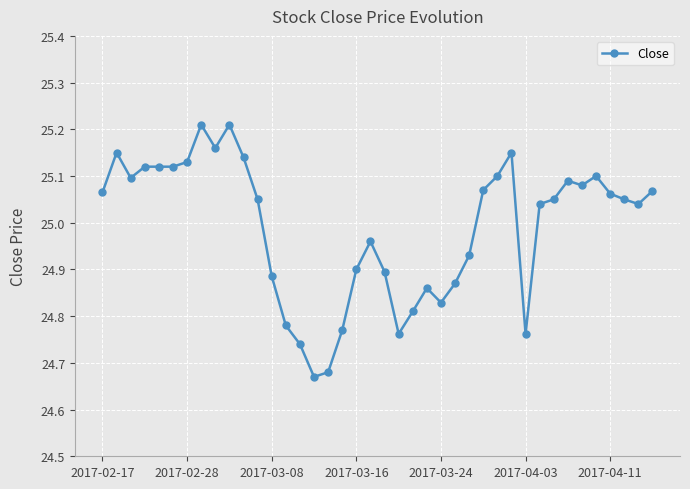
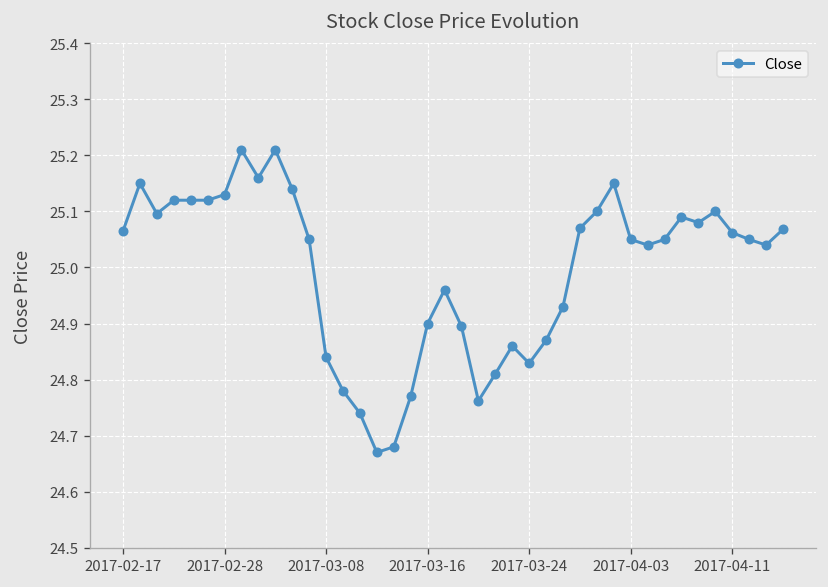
  {
    "2017-02-17": 25.07,
    "2017-02-28": 25.13,
-   "2017-03-08": 24.89,
+   "2017-03-08": 24.84,
    "2017-03-16": 24.90,
    "2017-03-24": 24.83,
-   "2017-04-03": 24.76,
+   "2017-04-03": 25.05,
    "2017-04-11": 25.06
  }
